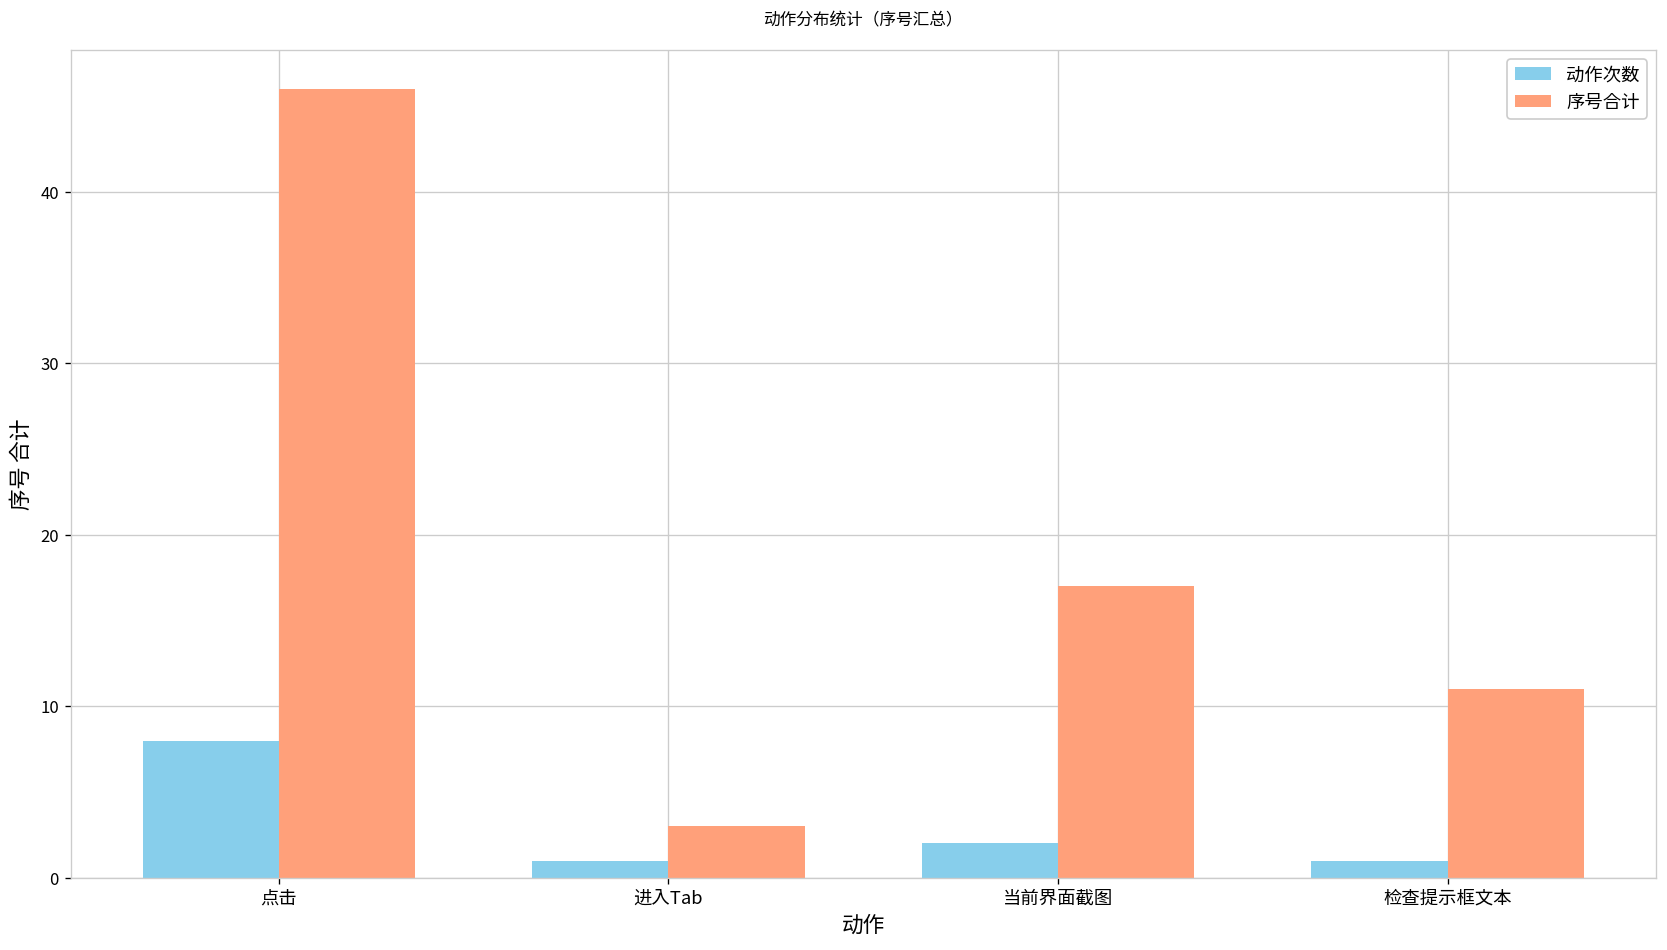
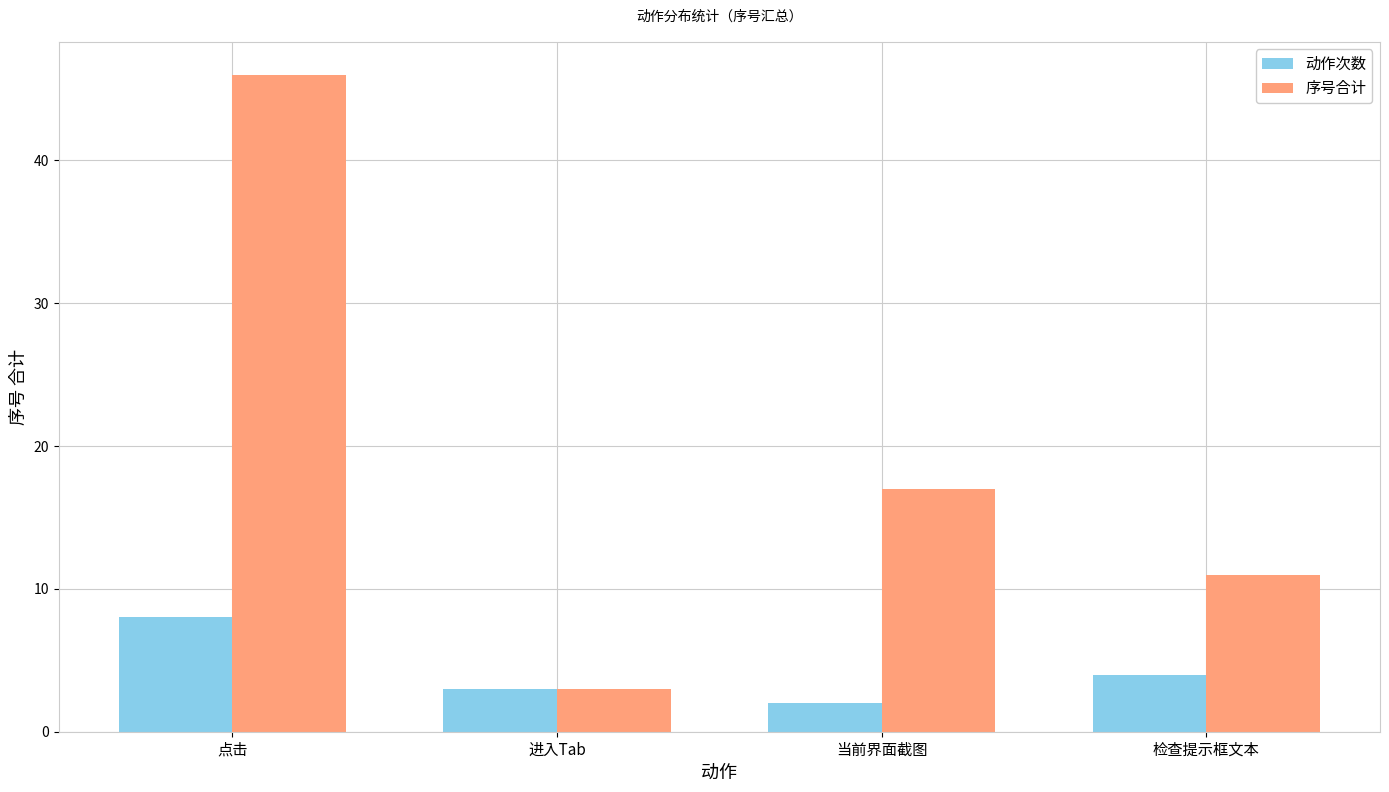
  {
    "动作次数": {
      "点击": 8,
-     "进入Tab": 1,
+     "进入Tab": 3,
      "当前界面截图": 2,
-     "检查提示框文本": 1
+     "检查提示框文本": 4
    },
    "序号合计": {
      "点击": 46,
      "进入Tab": 3,
      "当前界面截图": 17,
      "检查提示框文本": 11
    }
  }
